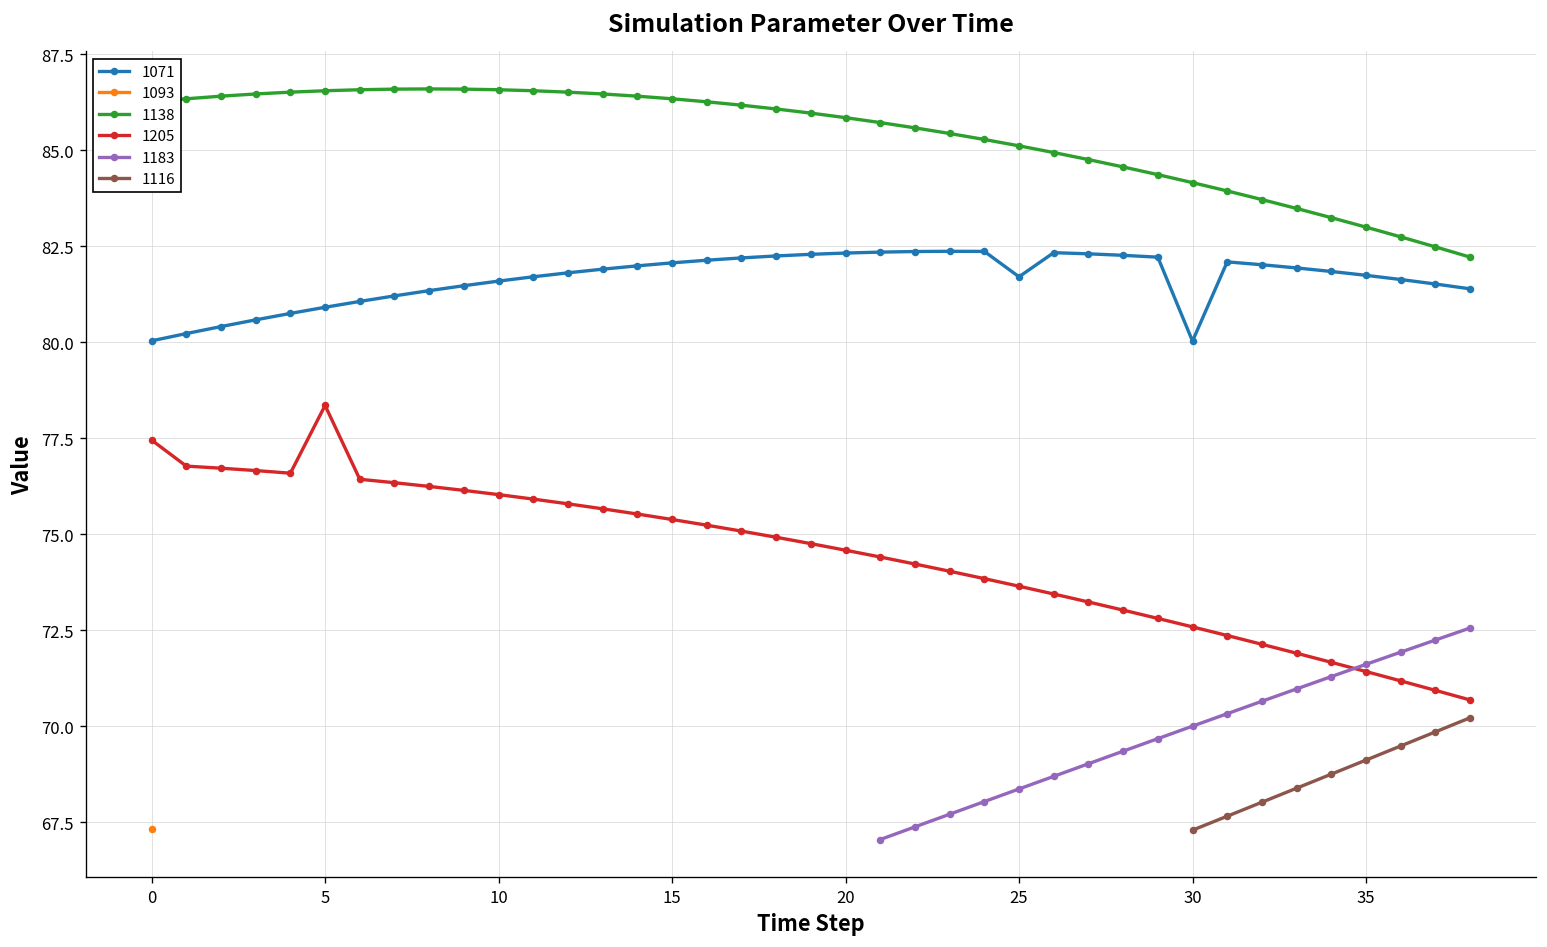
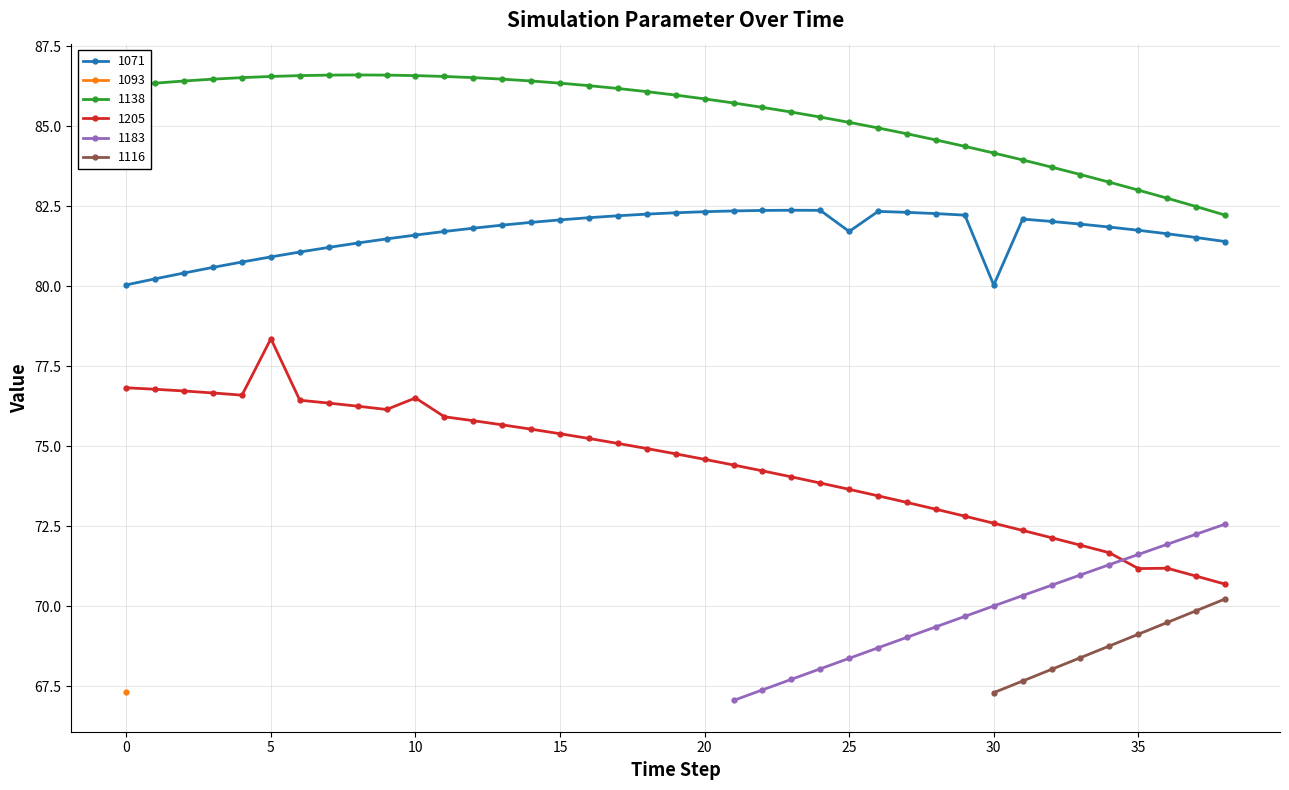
  {
    "1071": {
      "0": 80.0,
      "5": 80.9,
      "10": 81.6,
      "15": 82.1,
      "20": 82.3,
      "25": 81.7,
      "30": 80.0,
      "35": 81.7
    },
    "1093": {
      "0": 67.3
    },
    "1138": {
      "5": 86.6,
      "10": 86.6,
      "15": 86.3,
      "20": 85.9,
      "25": 85.1,
      "30": 84.2,
      "35": 83.0
    },
    "1205": {
-     "0": 77.5,
+     "0": 76.8,
      "5": 78.4,
-     "10": 76.0,
+     "10": 76.5,
      "15": 75.4,
      "20": 74.6,
      "25": 73.6,
      "30": 72.6,
-     "35": 71.4
+     "35": 71.2
    },
    "1183": {
      "25": 68.4,
      "30": 70.0,
      "35": 71.6
    },
    "1116": {
      "30": 67.3,
      "35": 69.1
    }
  }
